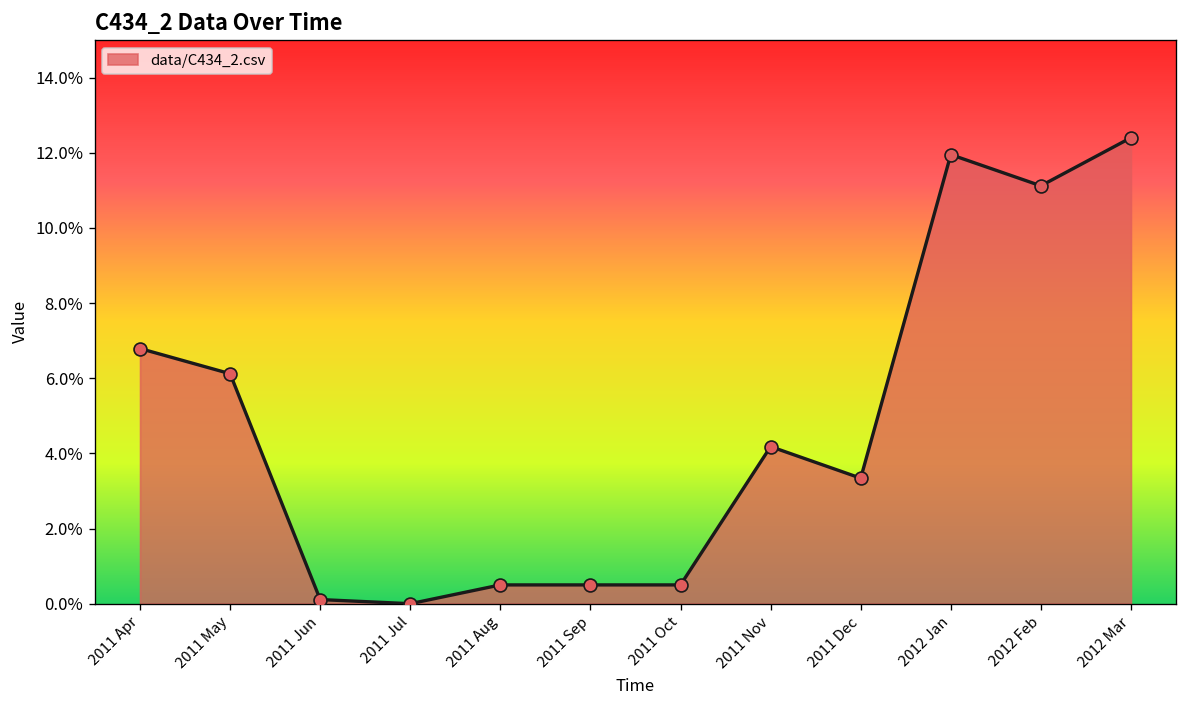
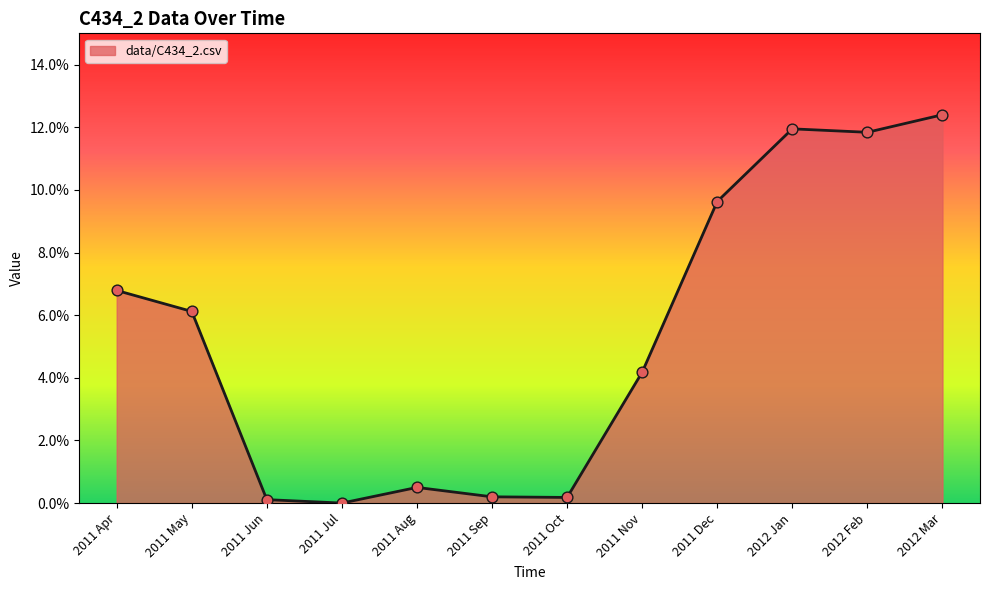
  {
    "2011 Apr": "6.8%",
    "2011 May": "6.1%",
    "2011 Jun": "0.1%",
    "2011 Jul": "0.0%",
    "2011 Aug": "0.5%",
-   "2011 Sep": "0.5%",
-   "2011 Oct": "0.5%",
+   "2011 Sep": "0.2%",
+   "2011 Oct": "0.2%",
    "2011 Nov": "4.2%",
-   "2011 Dec": "3.3%",
+   "2011 Dec": "9.6%",
    "2012 Jan": "12.0%",
-   "2012 Feb": "11.1%",
+   "2012 Feb": "11.8%",
    "2012 Mar": "12.4%"
  }
